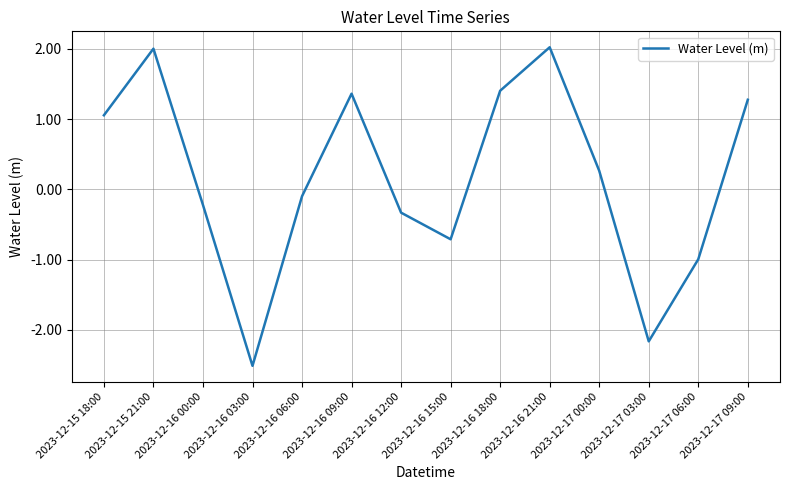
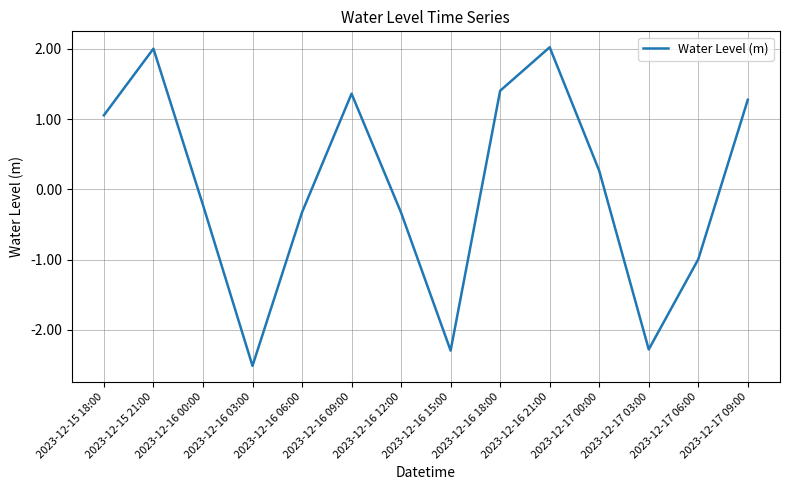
  {
    "2023-12-15 18:00": 1.1,
    "2023-12-15 21:00": 2.0,
    "2023-12-16 00:00": -0.2,
    "2023-12-16 03:00": -2.5,
-   "2023-12-16 06:00": -0.1,
+   "2023-12-16 06:00": -0.3,
    "2023-12-16 09:00": 1.4,
    "2023-12-16 12:00": -0.3,
-   "2023-12-16 15:00": -0.7,
+   "2023-12-16 15:00": -2.3,
    "2023-12-16 18:00": 1.4,
    "2023-12-16 21:00": 2.0,
    "2023-12-17 00:00": 0.3,
-   "2023-12-17 03:00": -2.2,
+   "2023-12-17 03:00": -2.3,
    "2023-12-17 06:00": -1.0,
    "2023-12-17 09:00": 1.3
  }
